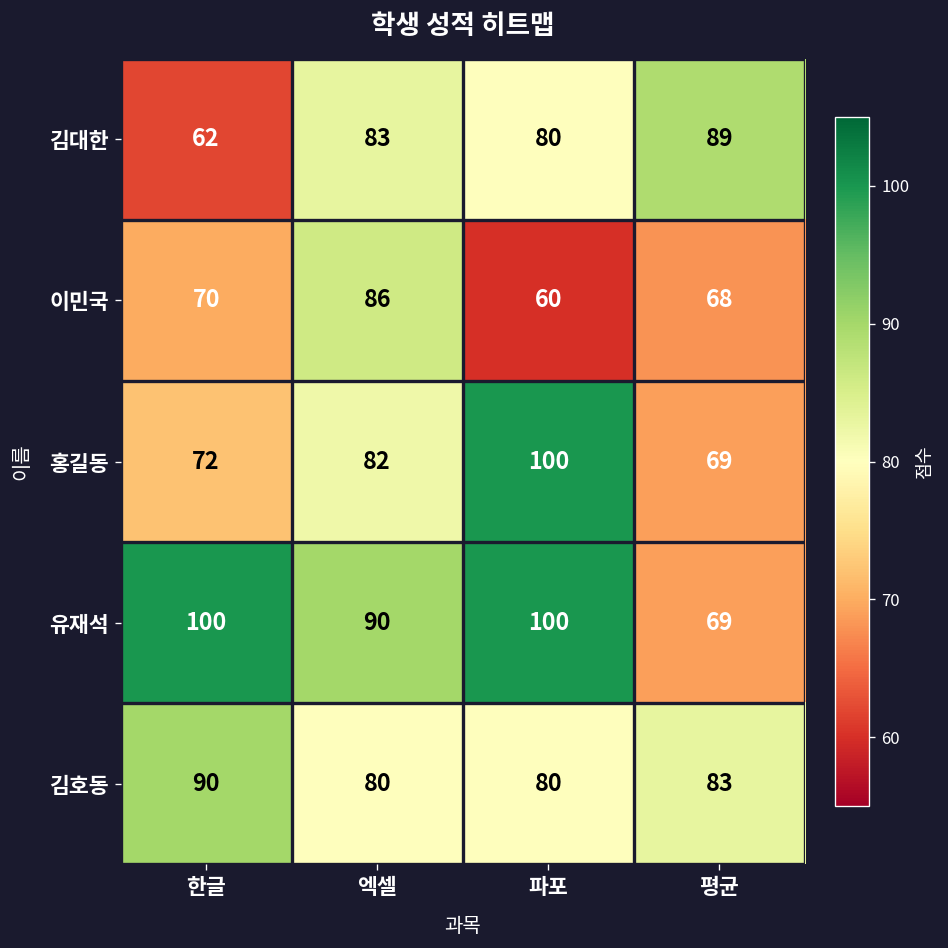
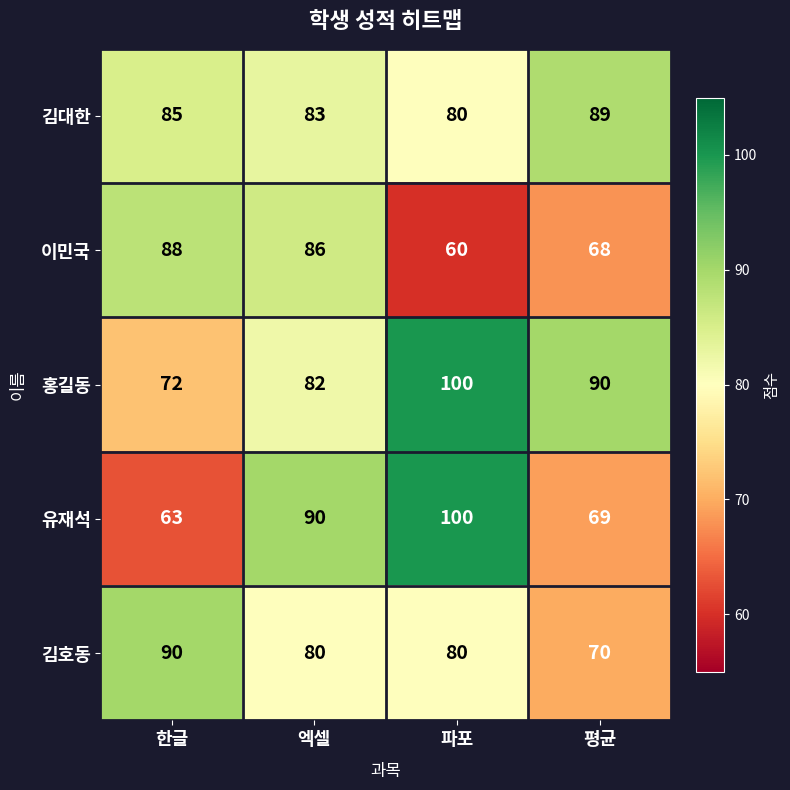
  {
    "김대한": {
-     "한글": 62,
+     "한글": 85,
      "엑셀": 83,
      "파포": 80,
      "평균": 89
    },
    "이민국": {
-     "한글": 70,
+     "한글": 88,
      "엑셀": 86,
      "파포": 60,
      "평균": 68
    },
    "홍길동": {
      "한글": 72,
      "엑셀": 82,
      "파포": 100,
-     "평균": 69
+     "평균": 90
    },
    "유재석": {
-     "한글": 100,
+     "한글": 63,
      "엑셀": 90,
      "파포": 100,
      "평균": 69
    },
    "김호동": {
      "한글": 90,
      "엑셀": 80,
      "파포": 80,
-     "평균": 83
+     "평균": 70
    }
  }
